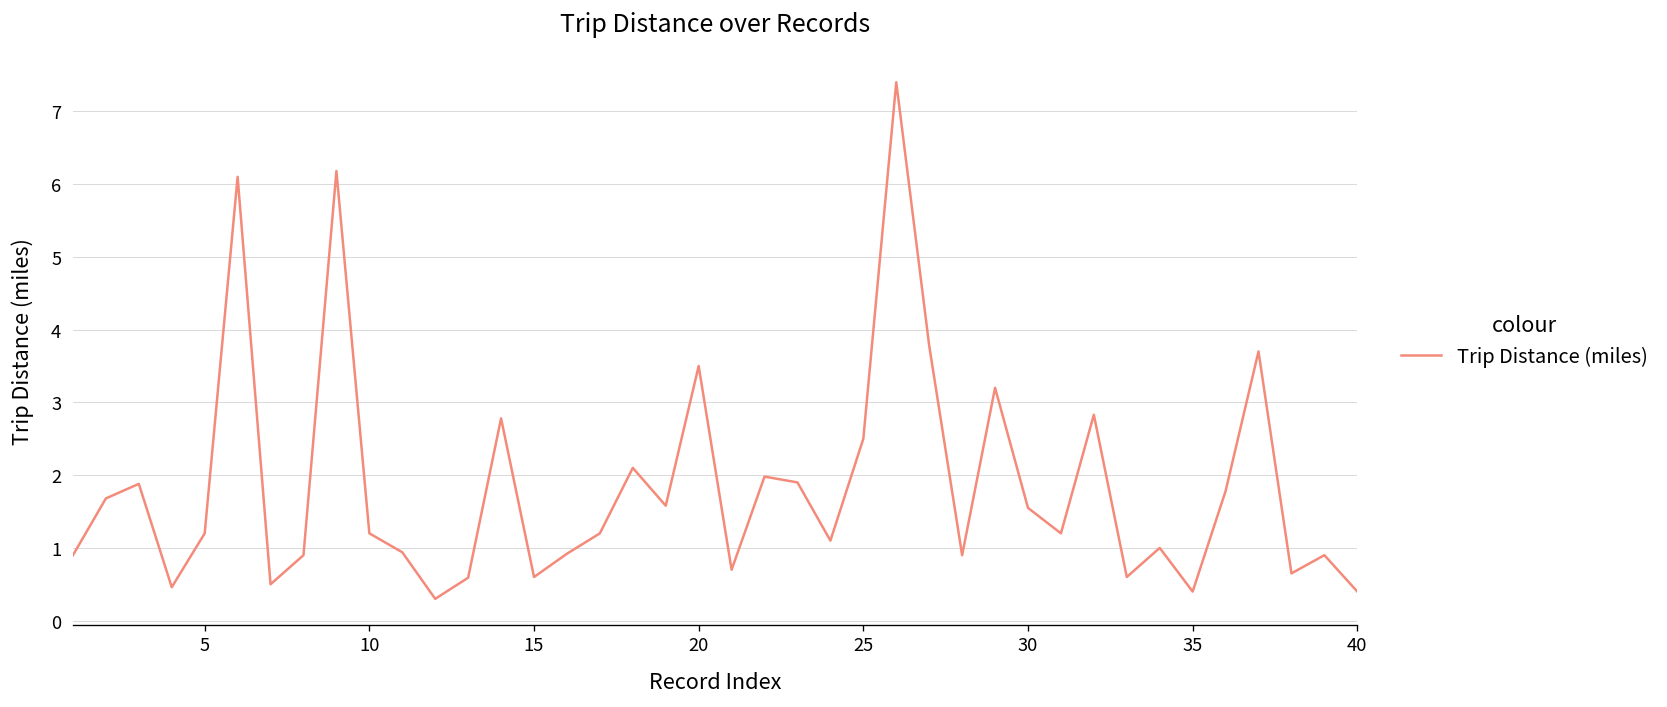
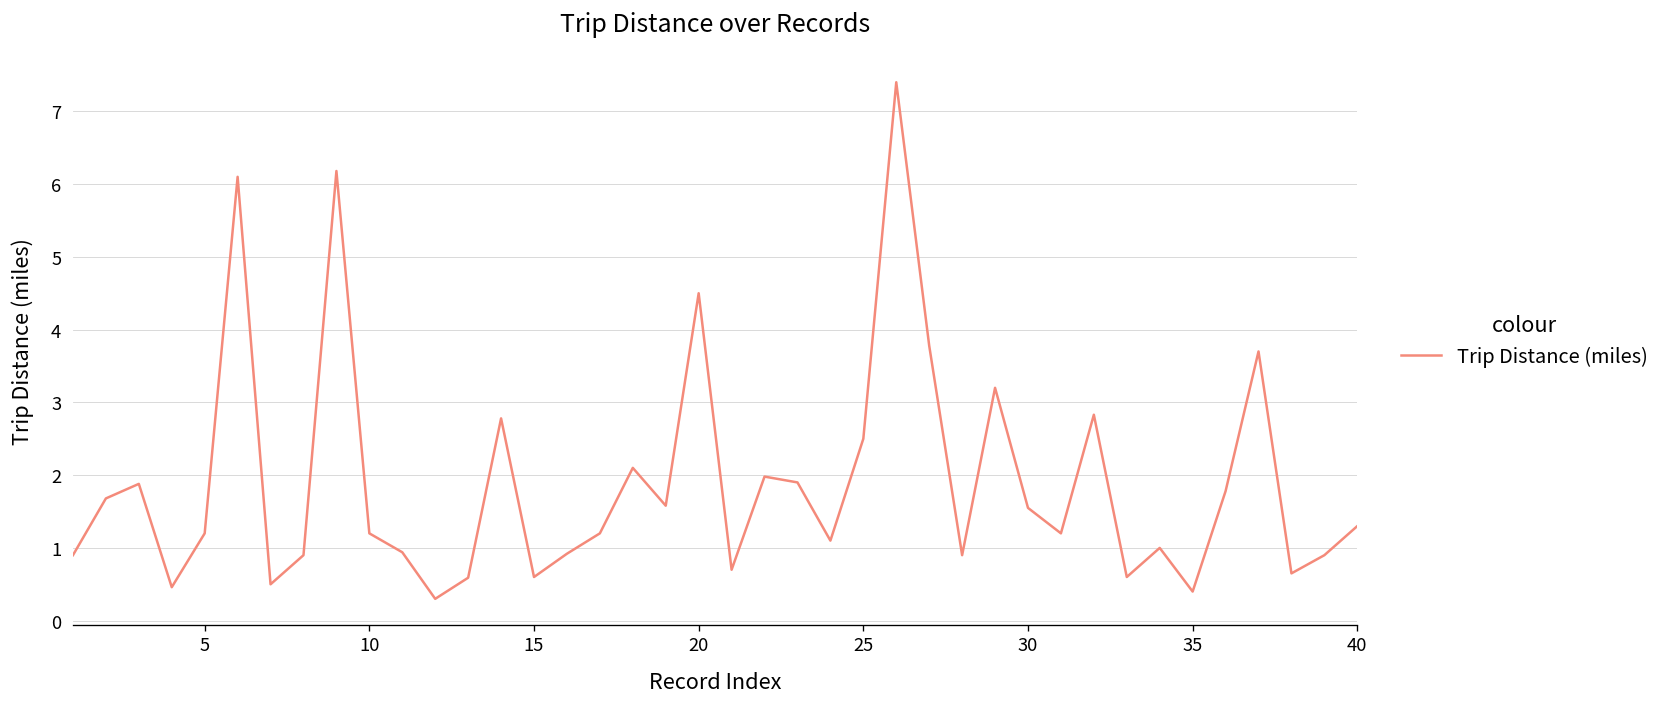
  {
    "5": 1.2,
    "10": 1.2,
    "15": 0.6,
-   "20": 3.5,
+   "20": 4.5,
    "25": 2.5,
    "30": 1.6,
    "35": 0.4,
-   "40": 0.4
+   "40": 1.3
  }
